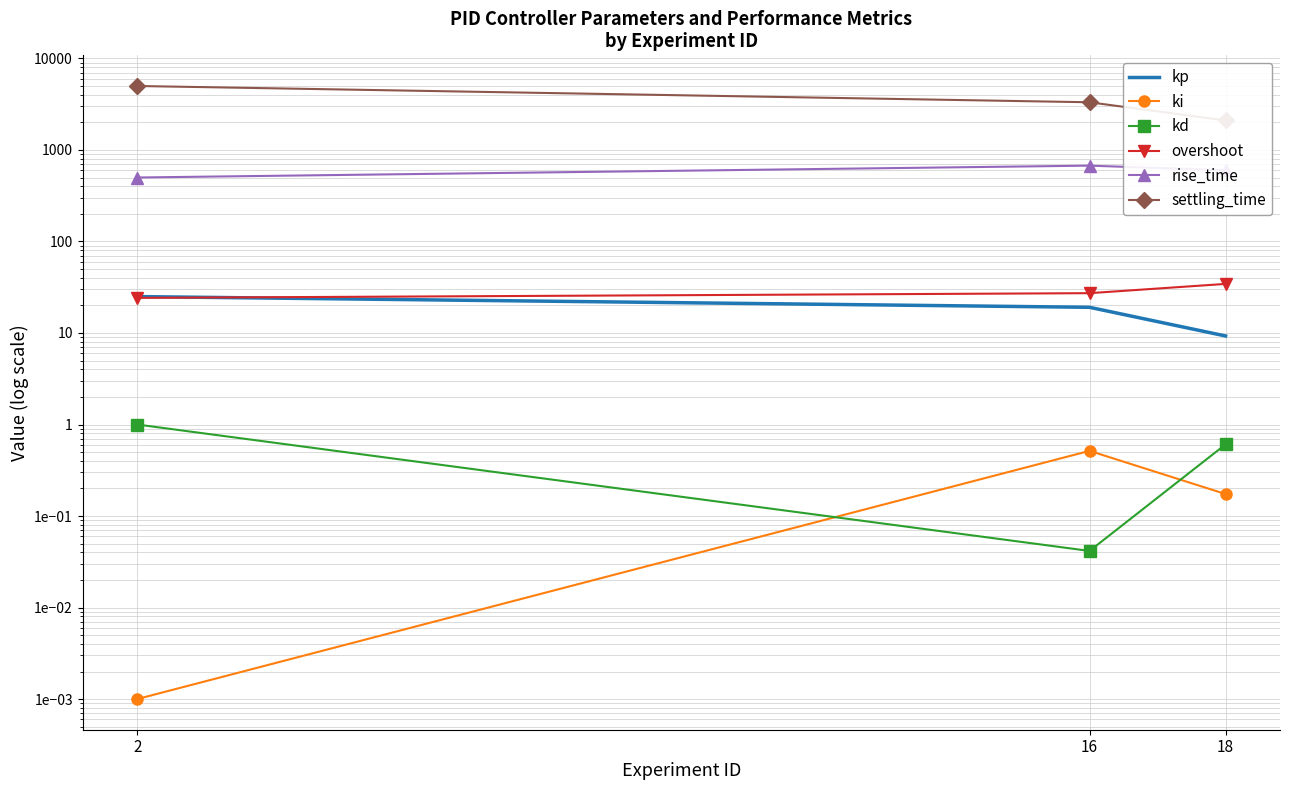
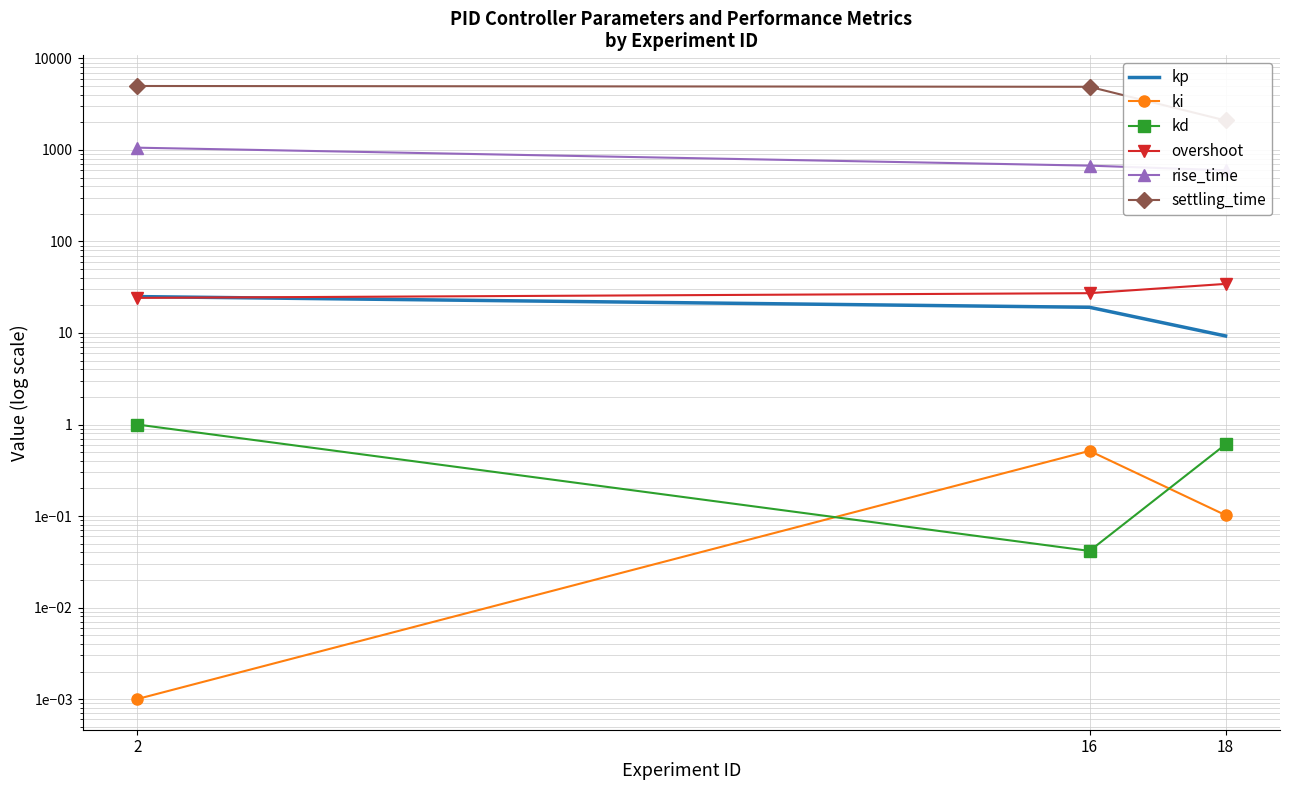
  {
    "kp": {
      "16": 19,
      "18": 9
    },
    "ki": {
      "2": 0.0010,
      "16": 0.5,
-     "18": 0.17
+     "18": 0.10
    },
    "kd": {
      "2": 1.0,
      "16": 0.04,
      "18": 0.6
    },
    "overshoot": {
      "16": 27,
      "18": 34
    },
    "rise_time": {
-     "2": 500,
+     "2": 1100,
      "16": 700
    },
    "settling_time": {
      "2": 5000,
-     "16": 3300
+     "16": 5000
    }
  }
